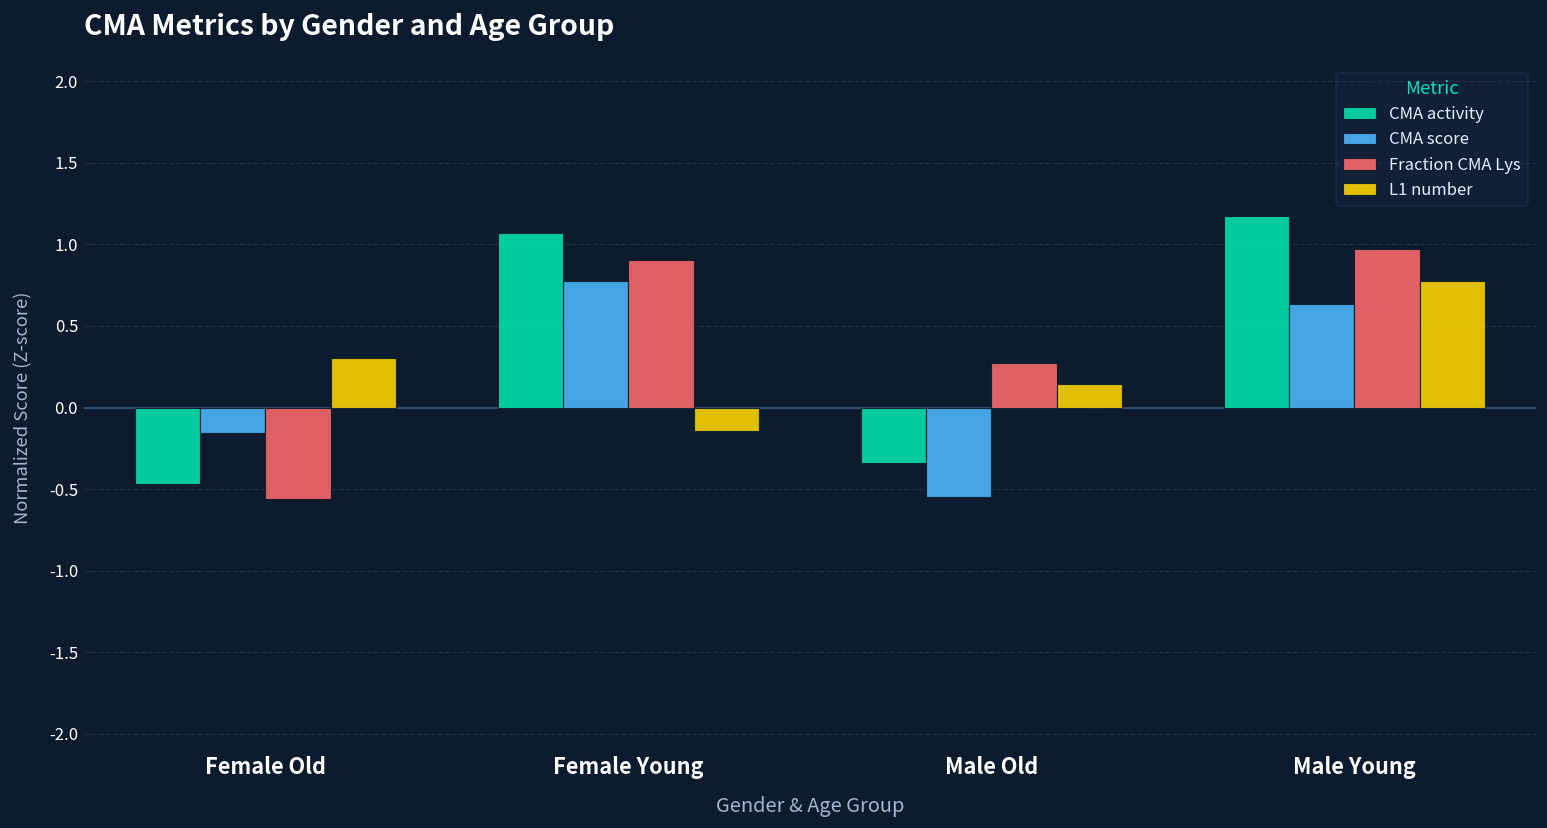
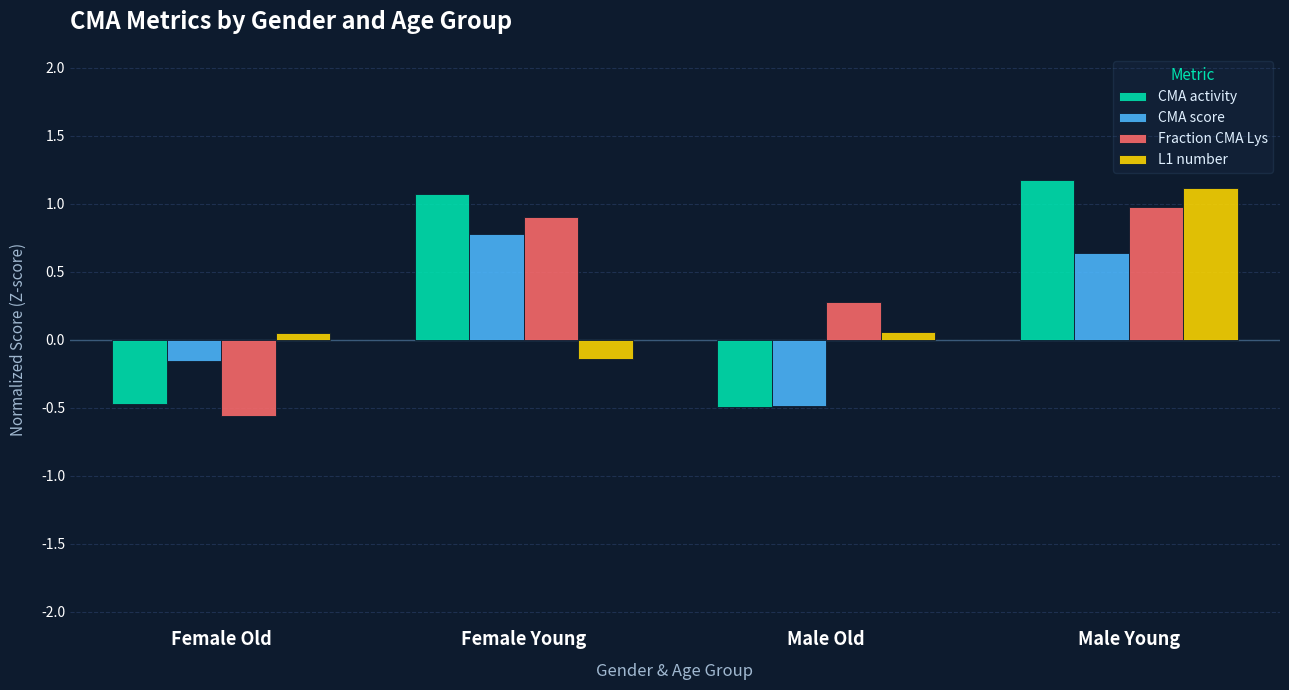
  {
    "CMA activity": {
      "Female Old": -0.47,
      "Female Young": 1.07,
-     "Male Old": -0.34,
+     "Male Old": -0.49,
      "Male Young": 1.18
    },
    "CMA score": {
      "Female Old": -0.16,
      "Female Young": 0.78,
-     "Male Old": -0.55,
+     "Male Old": -0.49,
      "Male Young": 0.64
    },
    "Fraction CMA Lys": {
      "Female Old": -0.56,
      "Female Young": 0.90,
      "Male Old": 0.27,
      "Male Young": 0.97
    },
    "L1 number": {
-     "Female Old": 0.31,
+     "Female Old": 0.05,
      "Female Young": -0.14,
-     "Male Old": 0.14,
-     "Male Young": 0.77
+     "Male Old": 0.05,
+     "Male Young": 1.12
    }
  }
